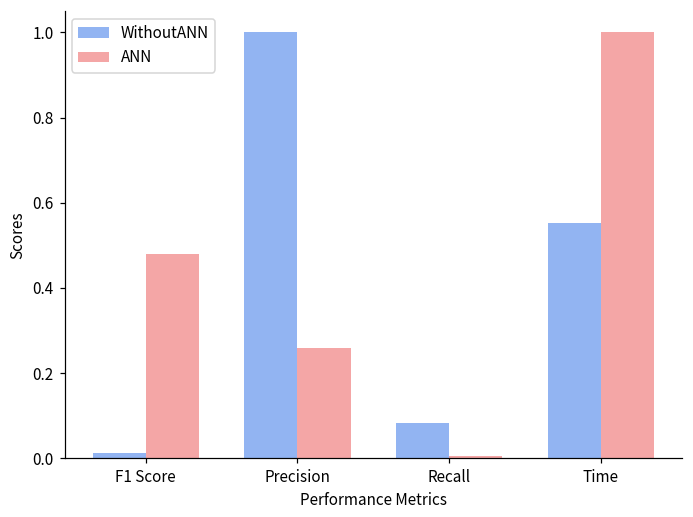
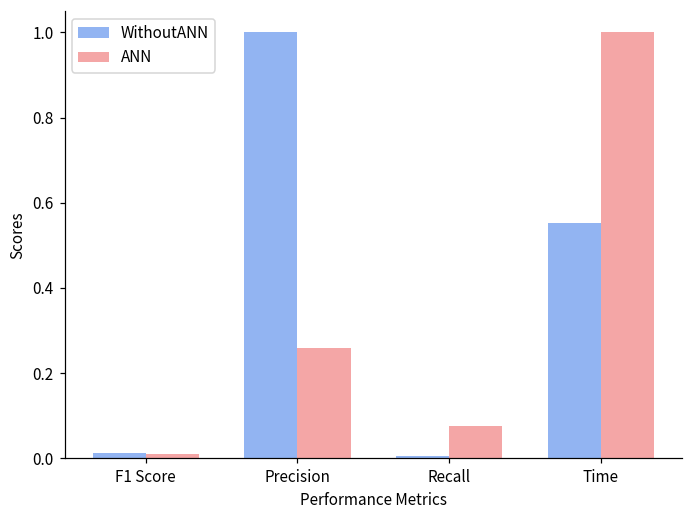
  {
    "WithoutANN": {
      "F1 Score": 0.01,
      "Precision": 1.00,
-     "Recall": 0.08,
+     "Recall": 0.01,
      "Time": 0.55
    },
    "ANN": {
-     "F1 Score": 0.48,
+     "F1 Score": 0.01,
      "Precision": 0.26,
-     "Recall": 0.01,
+     "Recall": 0.08,
      "Time": 1.00
    }
  }
